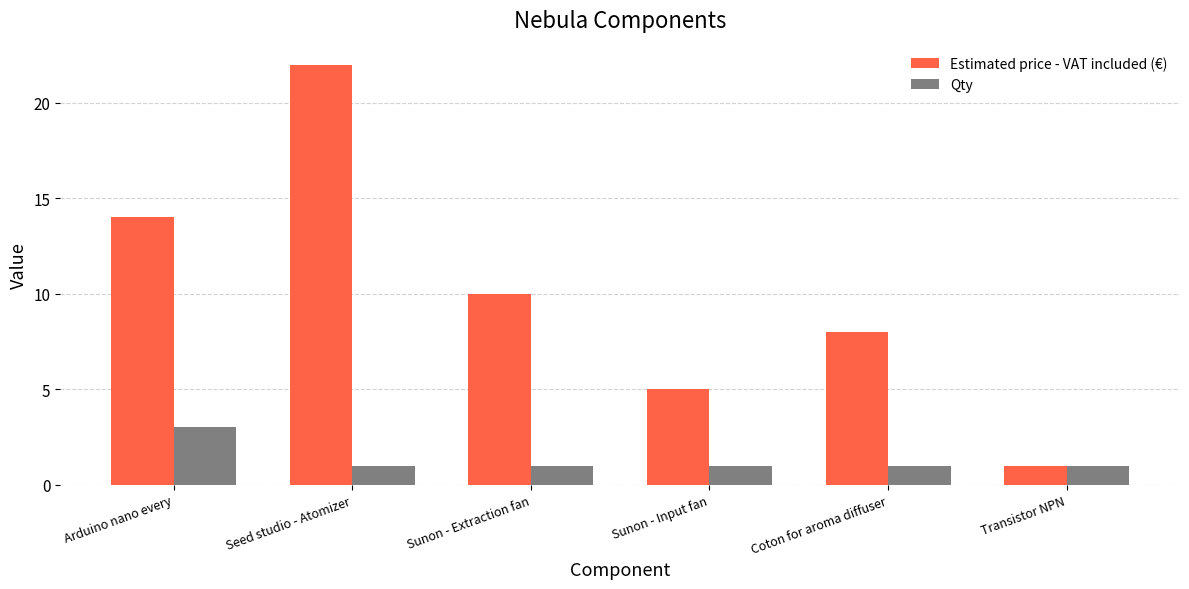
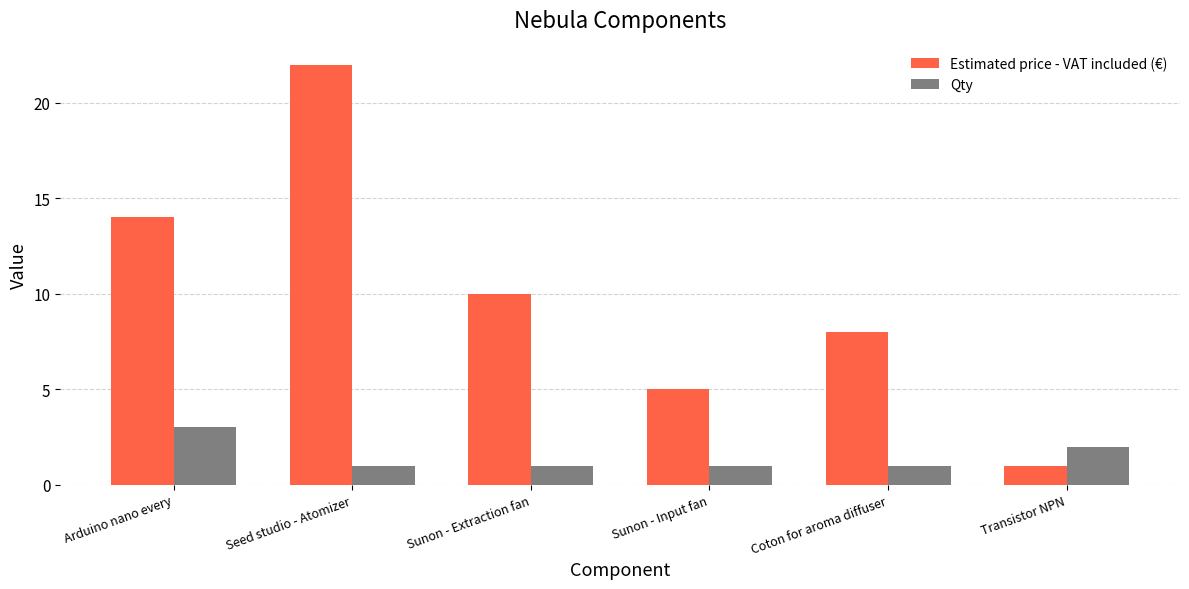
  {
    "Estimated price - VAT included (€)": {
      "Arduino nano every": 14,
      "Seed studio - Atomizer": 22,
      "Sunon - Extraction fan": 10,
      "Sunon - Input fan": 5,
      "Coton for aroma diffuser": 8,
      "Transistor NPN": 1
    },
    "Qty": {
      "Arduino nano every": 3,
      "Seed studio - Atomizer": 1,
      "Sunon - Extraction fan": 1,
      "Sunon - Input fan": 1,
      "Coton for aroma diffuser": 1,
-     "Transistor NPN": 1
+     "Transistor NPN": 2
    }
  }
